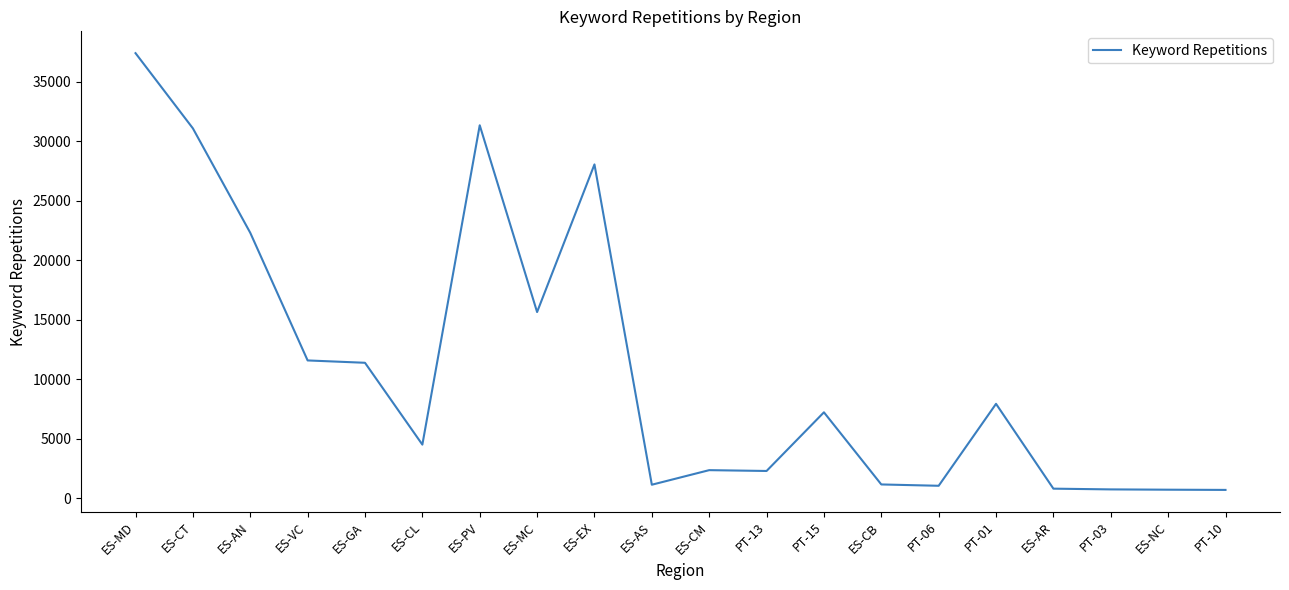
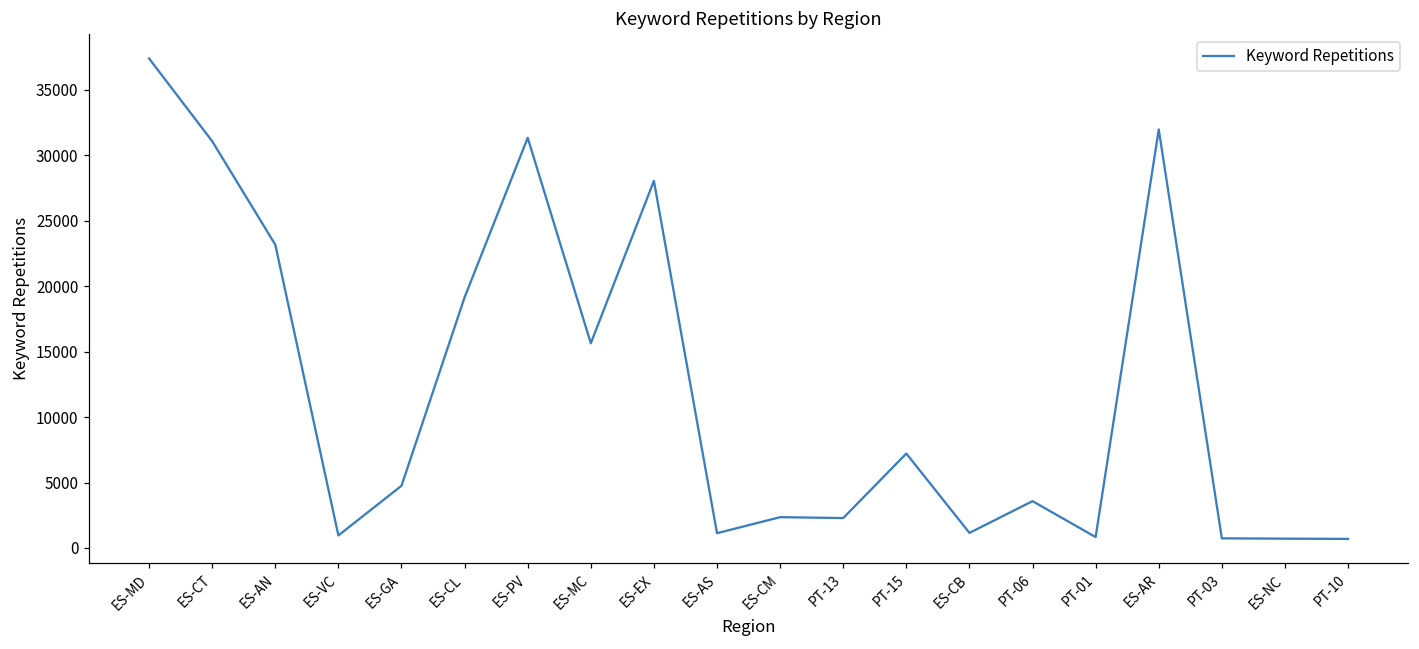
  {
    "ES-MD": 37400,
    "ES-CT": 31100,
-   "ES-AN": 22300,
-   "ES-VC": 11600,
-   "ES-GA": 11400,
-   "ES-CL": 4500,
+   "ES-AN": 23200,
+   "ES-VC": 1000,
+   "ES-GA": 4800,
+   "ES-CL": 19100,
    "ES-PV": 31300,
    "ES-MC": 15600,
    "ES-EX": 28000,
    "ES-AS": 1100,
    "ES-CM": 2400,
    "PT-13": 2300,
    "PT-15": 7200,
    "ES-CB": 1200,
-   "PT-06": 1000,
-   "PT-01": 7900,
-   "ES-AR": 800,
+   "PT-06": 3600,
+   "PT-01": 800,
+   "ES-AR": 32000,
    "PT-03": 700,
    "ES-NC": 700,
    "PT-10": 700
  }
